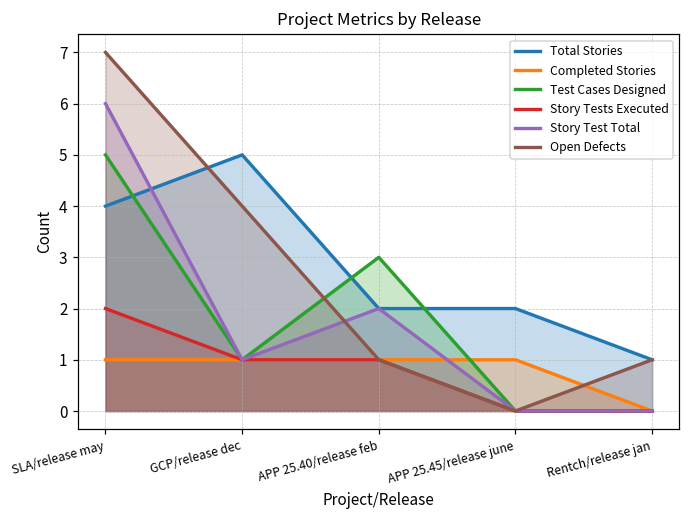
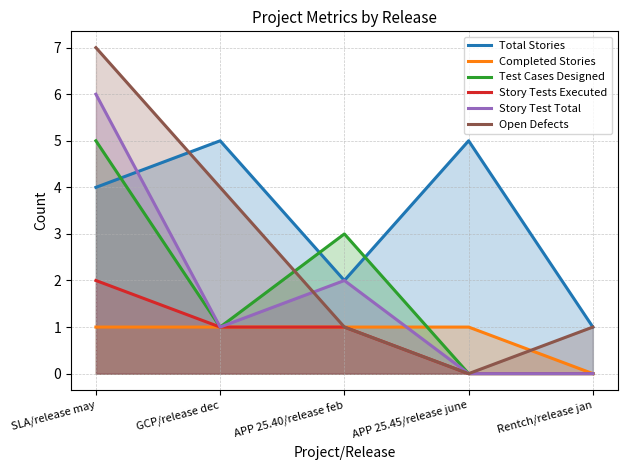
  {
    "Total Stories": {
      "SLA/release may": 4,
      "GCP/release dec": 5,
-     "APP 25.45/release june": 2
+     "APP 25.45/release june": 5
    },
    "Completed Stories": {
      "SLA/release may": 1,
      "APP 25.45/release june": 1
    },
    "Test Cases Designed": {
      "SLA/release may": 5,
      "APP 25.40/release feb": 3
    },
    "Story Tests Executed": {
      "SLA/release may": 2
    },
    "Story Test Total": {
      "SLA/release may": 6
    },
    "Open Defects": {
      "SLA/release may": 7,
      "GCP/release dec": 4
    }
  }
